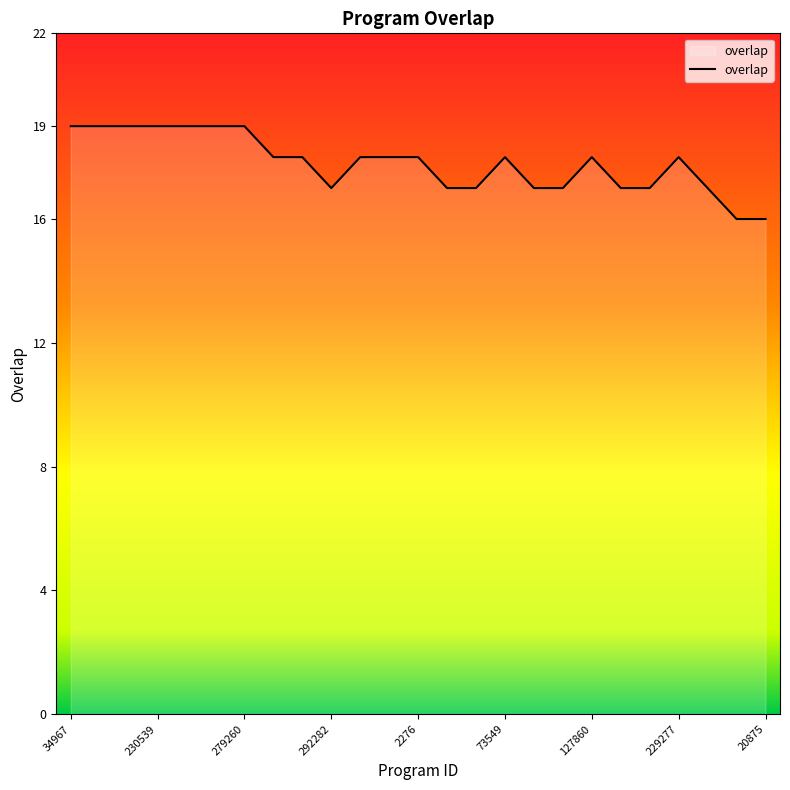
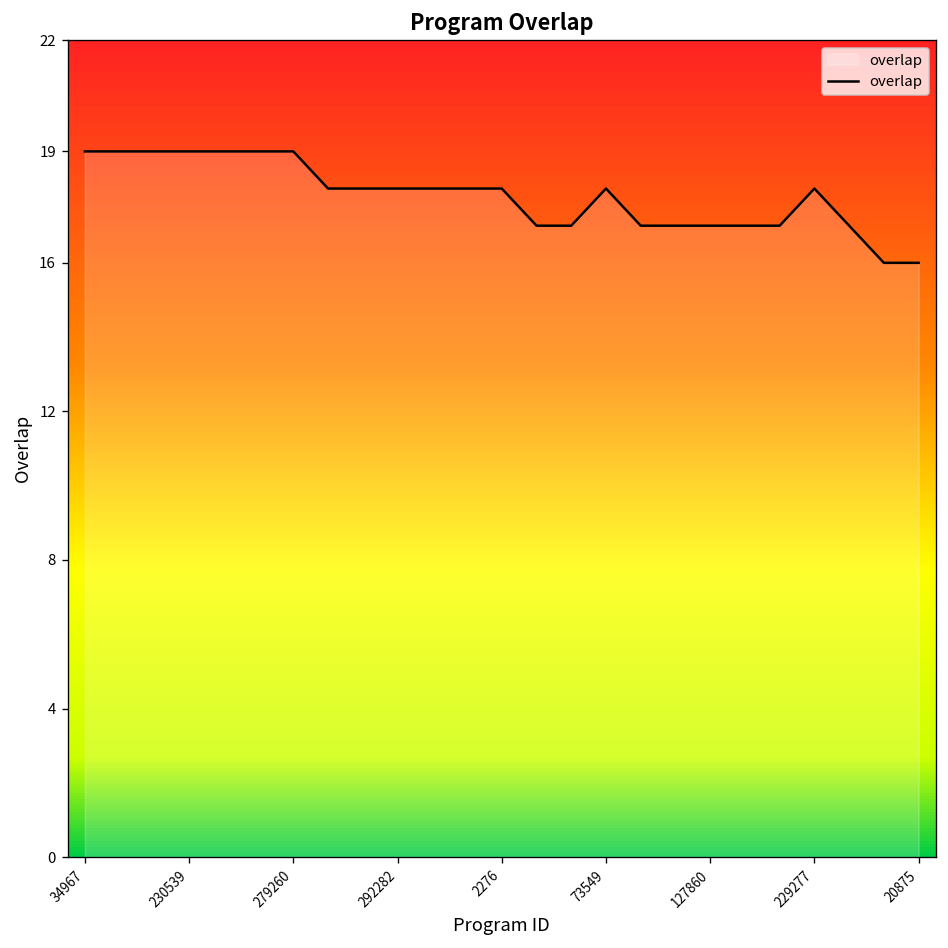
  {
    "34967": 19,
    "230539": 19,
    "279260": 19,
-   "292282": 17,
+   "292282": 18,
    "2276": 18,
    "73549": 18,
-   "127860": 18,
+   "127860": 17,
    "229277": 18,
    "20875": 16
  }
